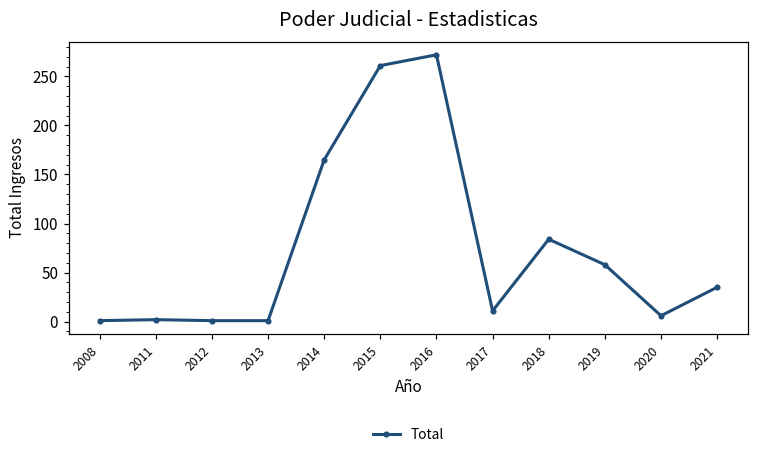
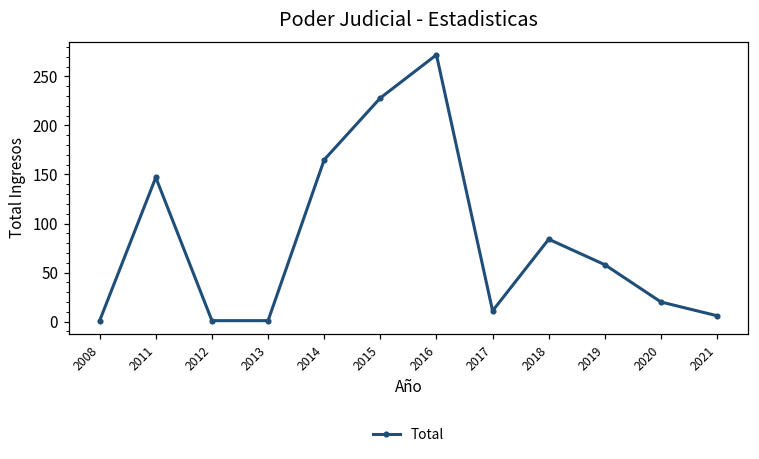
  {
    "2008": 0,
-   "2011": 0,
+   "2011": 150,
    "2012": 0,
    "2013": 0,
    "2014": 170,
-   "2015": 260,
+   "2015": 230,
    "2016": 270,
    "2017": 10,
    "2018": 80,
    "2019": 60,
-   "2020": 10,
-   "2021": 40
+   "2020": 20,
+   "2021": 10
  }
